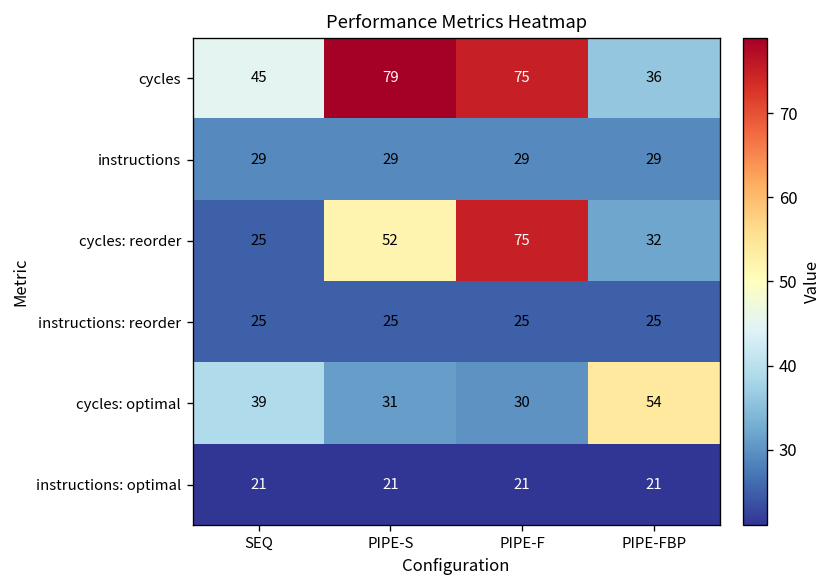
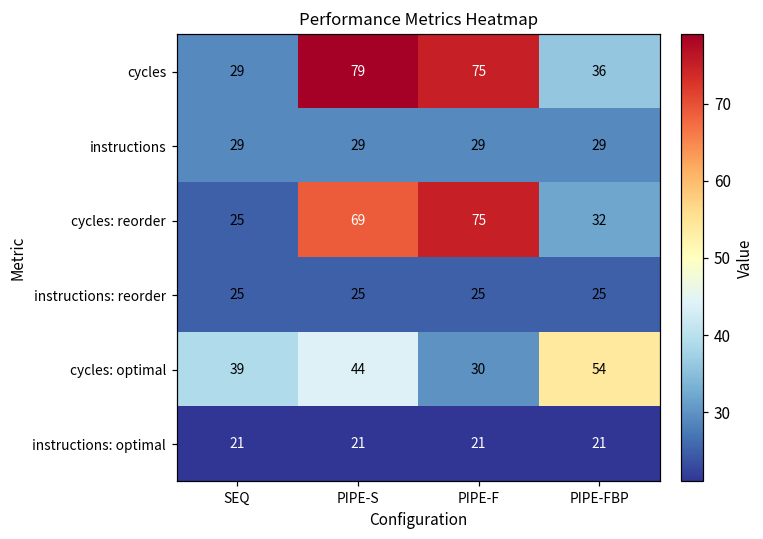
  {
    "cycles": {
-     "SEQ": 45,
+     "SEQ": 29,
      "PIPE-S": 79,
      "PIPE-F": 75,
      "PIPE-FBP": 36
    },
    "instructions": {
      "SEQ": 29,
      "PIPE-S": 29,
      "PIPE-F": 29,
      "PIPE-FBP": 29
    },
    "cycles: reorder": {
      "SEQ": 25,
-     "PIPE-S": 52,
+     "PIPE-S": 69,
      "PIPE-F": 75,
      "PIPE-FBP": 32
    },
    "instructions: reorder": {
      "SEQ": 25,
      "PIPE-S": 25,
      "PIPE-F": 25,
      "PIPE-FBP": 25
    },
    "cycles: optimal": {
      "SEQ": 39,
-     "PIPE-S": 31,
+     "PIPE-S": 44,
      "PIPE-F": 30,
      "PIPE-FBP": 54
    },
    "instructions: optimal": {
      "SEQ": 21,
      "PIPE-S": 21,
      "PIPE-F": 21,
      "PIPE-FBP": 21
    }
  }
